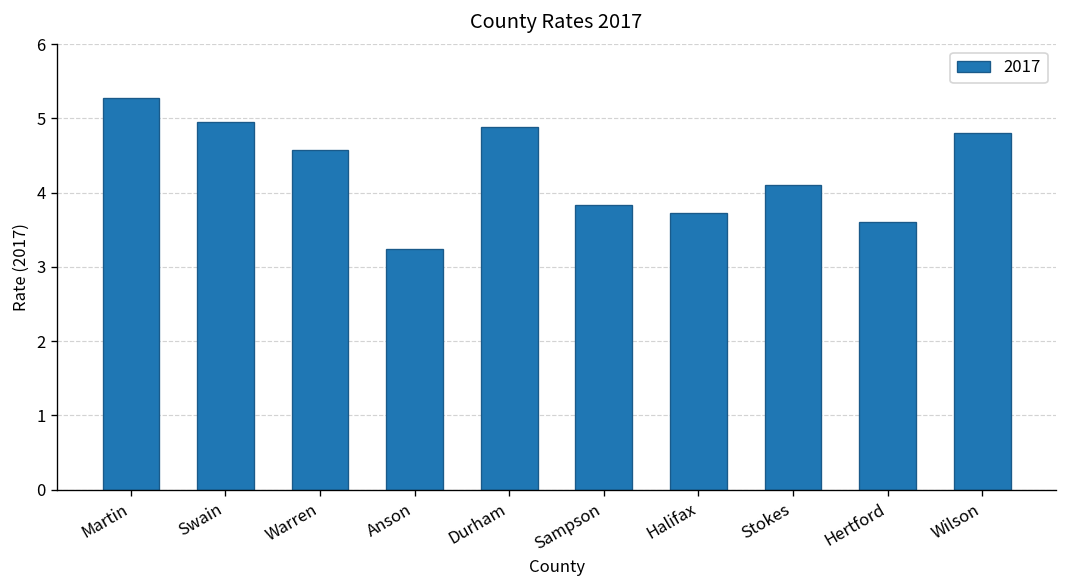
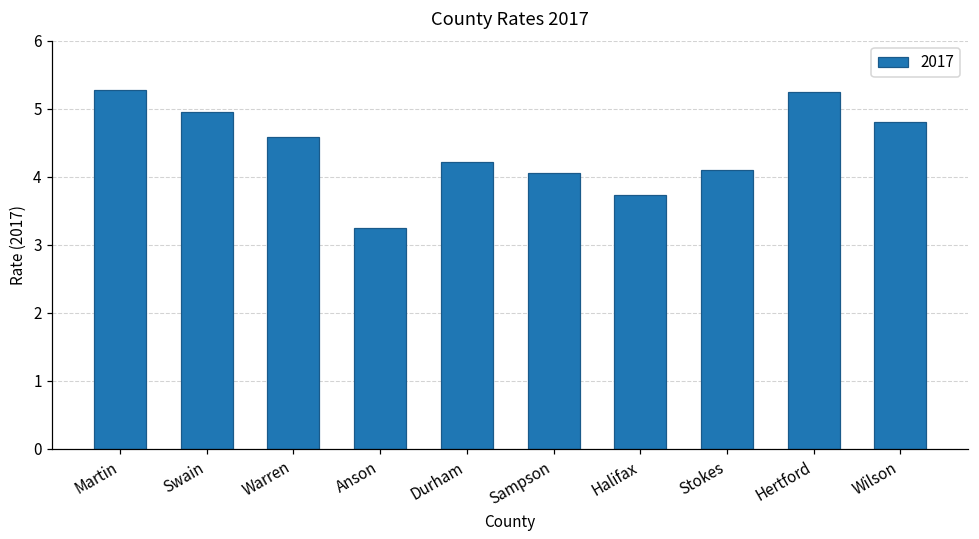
  {
    "Martin": 5.3,
    "Swain": 5.0,
    "Warren": 4.6,
    "Anson": 3.2,
-   "Durham": 4.9,
-   "Sampson": 3.8,
+   "Durham": 4.2,
+   "Sampson": 4.1,
    "Halifax": 3.7,
    "Stokes": 4.1,
-   "Hertford": 3.6,
+   "Hertford": 5.3,
    "Wilson": 4.8
  }
